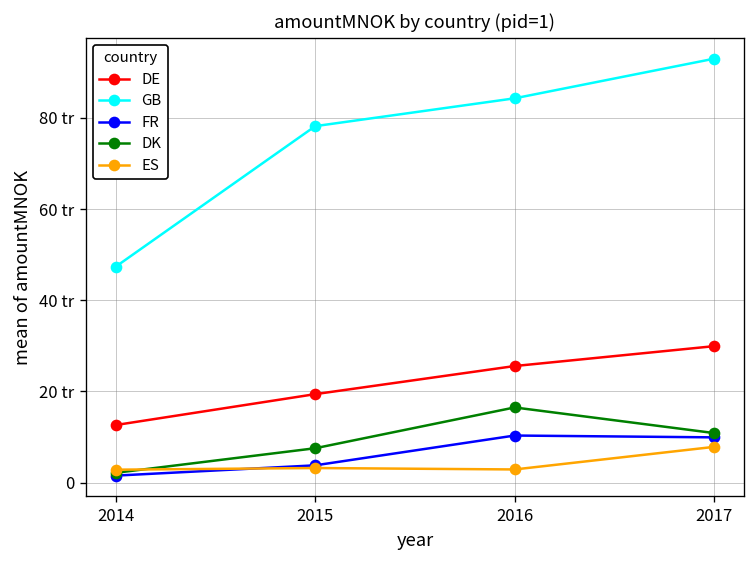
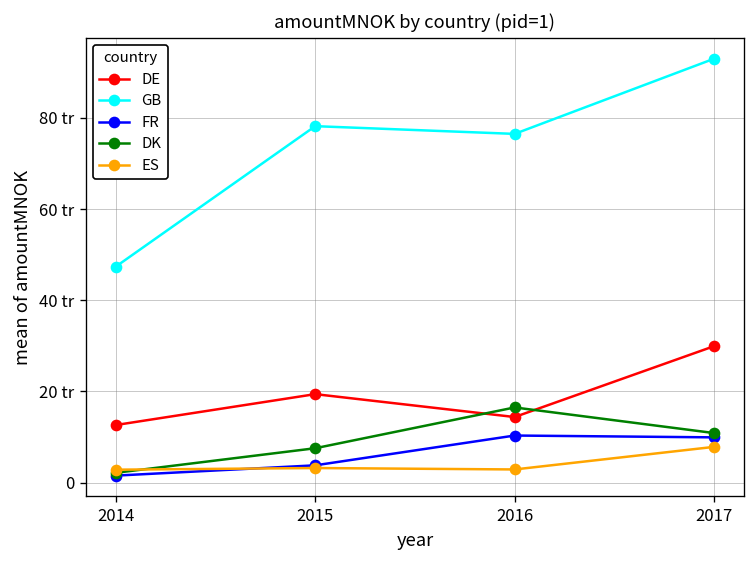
  {
    "DE": {
      "2014": "13 tr",
      "2015": "19 tr",
-     "2016": "26 tr",
+     "2016": "14 tr",
      "2017": "30 tr"
    },
    "GB": {
      "2014": "47 tr",
      "2015": "78 tr",
-     "2016": "84 tr",
+     "2016": "76 tr",
      "2017": "93 tr"
    },
    "FR": {
      "2016": "10 tr",
      "2017": "10 tr"
    },
    "DK": {
      "2015": "8 tr",
      "2016": "16 tr",
      "2017": "11 tr"
    },
    "ES": {
      "2014": "3 tr",
      "2016": "3 tr",
      "2017": "8 tr"
    }
  }
